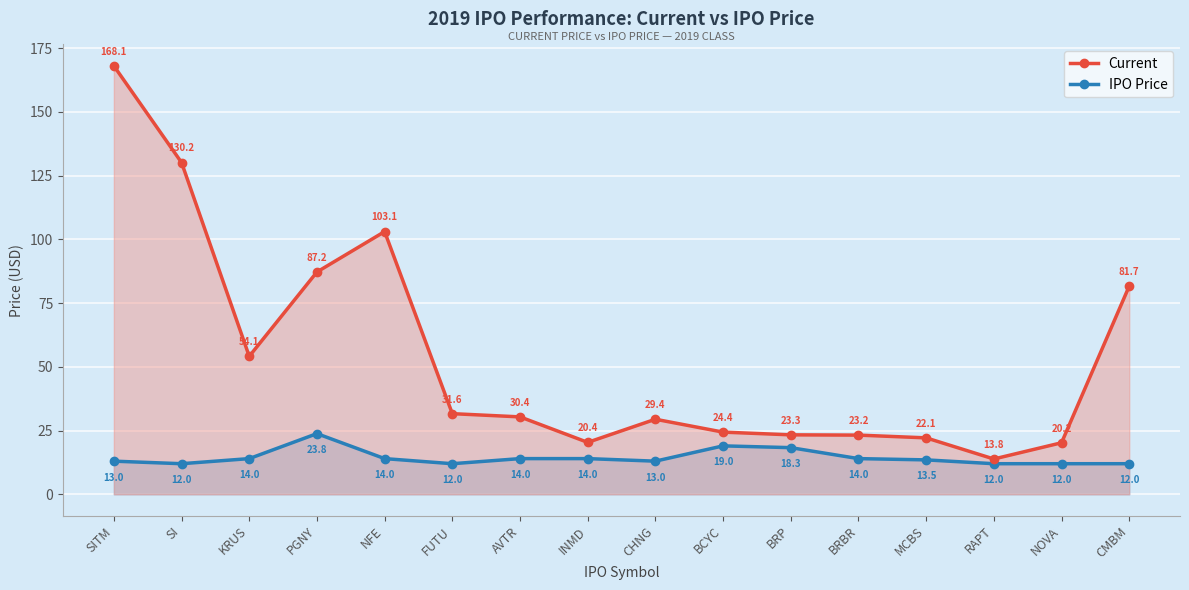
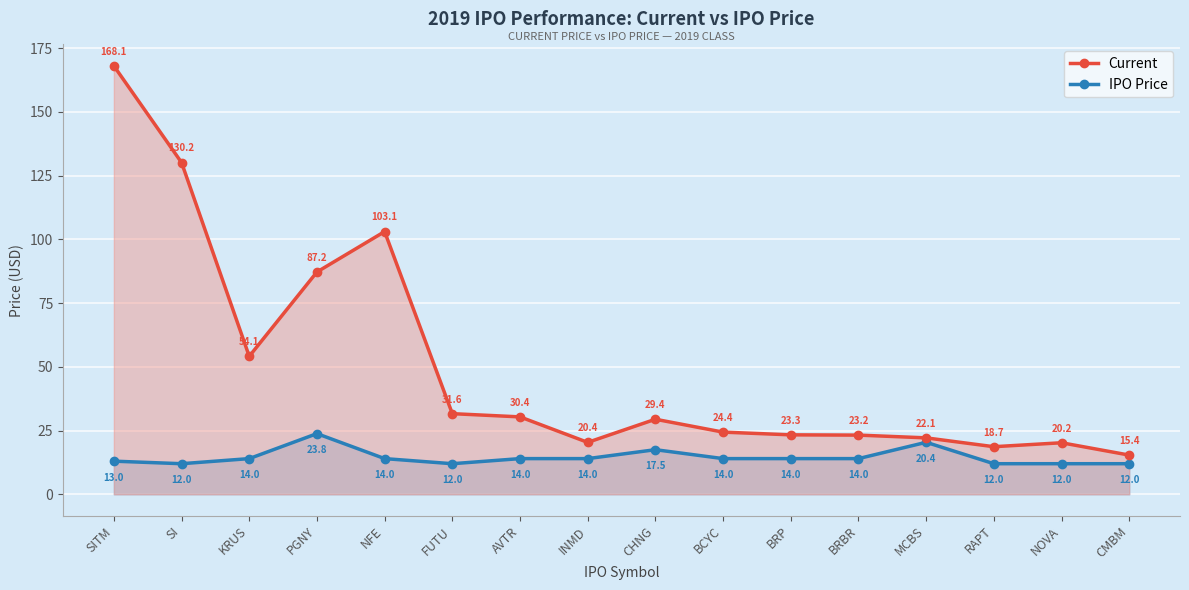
  {
    "Current": {
      "SITM": 168.1,
      "SI": 130.2,
      "KRUS": 54.1,
      "PGNY": 87.2,
      "NFE": 103.1,
      "FUTU": 31.6,
      "AVTR": 30.4,
      "INMD": 20.4,
      "CHNG": 29.4,
      "BCYC": 24.4,
      "BRP": 23.3,
      "BRBR": 23.2,
      "MCBS": 22.1,
-     "RAPT": 13.8,
+     "RAPT": 18.7,
      "NOVA": 20.2,
-     "CMBM": 81.7
+     "CMBM": 15.4
    },
    "IPO Price": {
      "SITM": 13.0,
      "SI": 12.0,
      "KRUS": 14.0,
      "PGNY": 23.8,
      "NFE": 14.0,
      "FUTU": 12.0,
      "AVTR": 14.0,
      "INMD": 14.0,
-     "CHNG": 13.0,
-     "BCYC": 19.0,
-     "BRP": 18.3,
+     "CHNG": 17.5,
+     "BCYC": 14.0,
+     "BRP": 14.0,
      "BRBR": 14.0,
-     "MCBS": 13.5,
+     "MCBS": 20.4,
      "RAPT": 12.0,
      "NOVA": 12.0,
      "CMBM": 12.0
    }
  }
